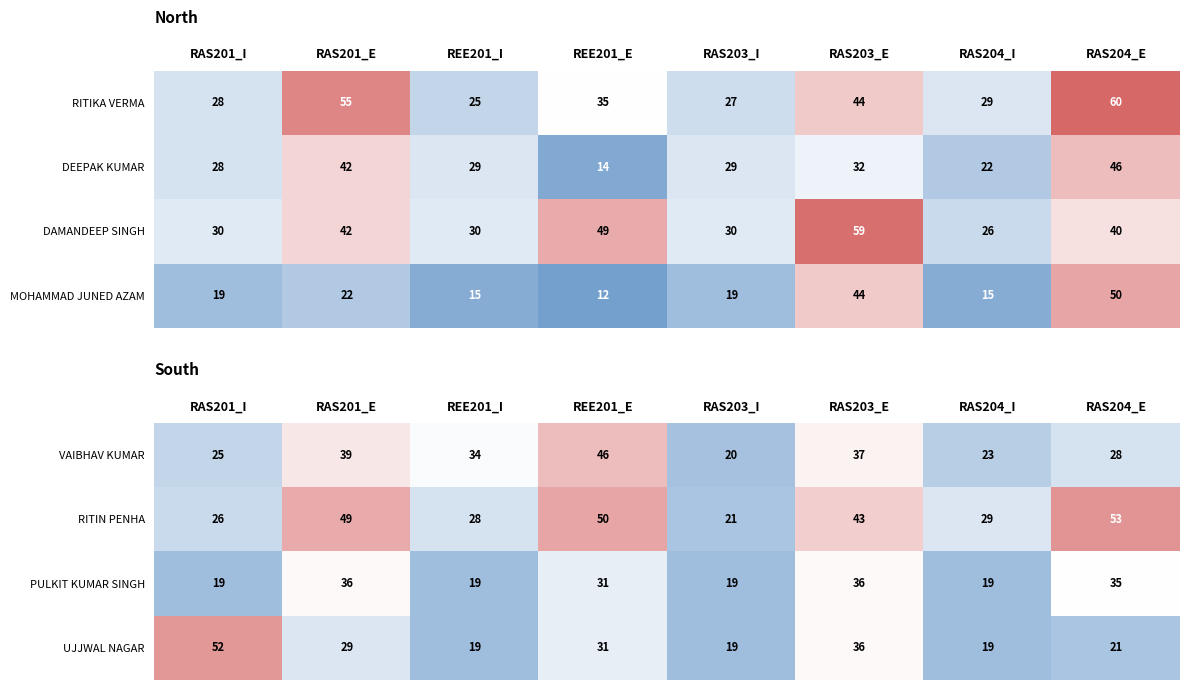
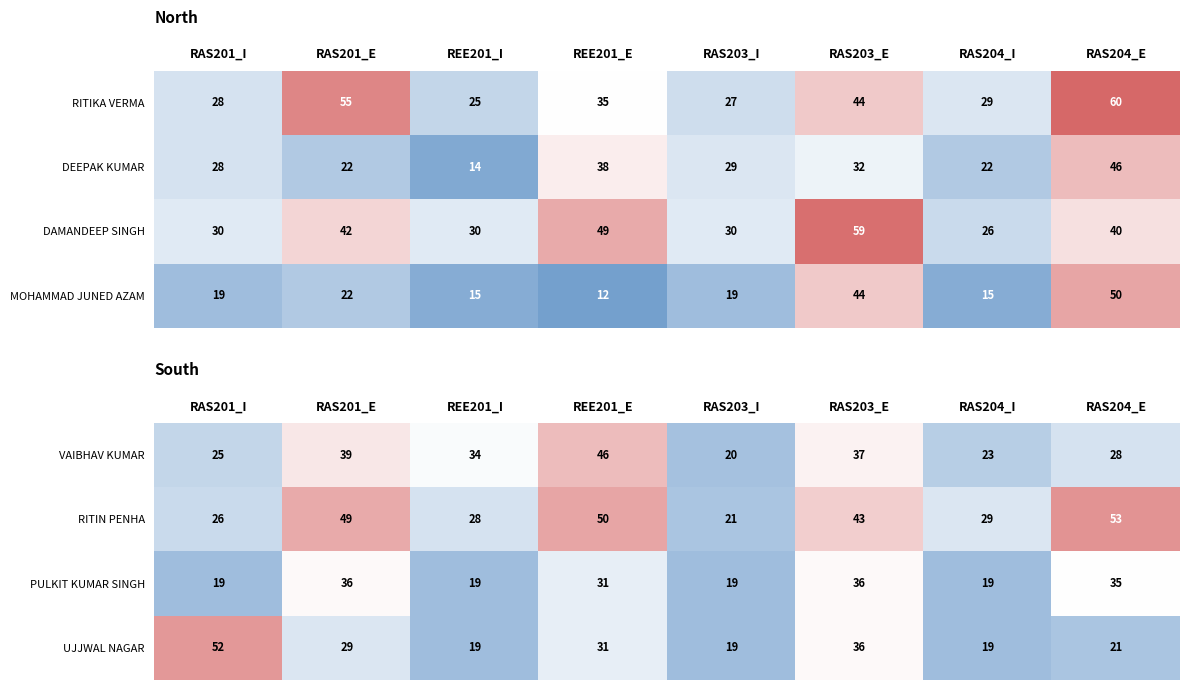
  {
    "North": {
      "RITIKA VERMA": {
        "RAS201_I": 28,
        "RAS201_E": 55,
        "REE201_I": 25,
        "REE201_E": 35,
        "RAS203_I": 27,
        "RAS203_E": 44,
        "RAS204_I": 29,
        "RAS204_E": 60
      },
      "DEEPAK KUMAR": {
        "RAS201_I": 28,
-       "RAS201_E": 42,
-       "REE201_I": 29,
-       "REE201_E": 14,
+       "RAS201_E": 22,
+       "REE201_I": 14,
+       "REE201_E": 38,
        "RAS203_I": 29,
        "RAS203_E": 32,
        "RAS204_I": 22,
        "RAS204_E": 46
      },
      "DAMANDEEP SINGH": {
        "RAS201_I": 30,
        "RAS201_E": 42,
        "REE201_I": 30,
        "REE201_E": 49,
        "RAS203_I": 30,
        "RAS203_E": 59,
        "RAS204_I": 26,
        "RAS204_E": 40
      },
      "MOHAMMAD JUNED AZAM": {
        "RAS201_I": 19,
        "RAS201_E": 22,
        "REE201_I": 15,
        "REE201_E": 12,
        "RAS203_I": 19,
        "RAS203_E": 44,
        "RAS204_I": 15,
        "RAS204_E": 50
      }
    },
    "South": {
      "VAIBHAV KUMAR": {
        "RAS201_I": 25,
        "RAS201_E": 39,
        "REE201_I": 34,
        "REE201_E": 46,
        "RAS203_I": 20,
        "RAS203_E": 37,
        "RAS204_I": 23,
        "RAS204_E": 28
      },
      "RITIN PENHA": {
        "RAS201_I": 26,
        "RAS201_E": 49,
        "REE201_I": 28,
        "REE201_E": 50,
        "RAS203_I": 21,
        "RAS203_E": 43,
        "RAS204_I": 29,
        "RAS204_E": 53
      },
      "PULKIT KUMAR SINGH": {
        "RAS201_I": 19,
        "RAS201_E": 36,
        "REE201_I": 19,
        "REE201_E": 31,
        "RAS203_I": 19,
        "RAS203_E": 36,
        "RAS204_I": 19,
        "RAS204_E": 35
      },
      "UJJWAL NAGAR": {
        "RAS201_I": 52,
        "RAS201_E": 29,
        "REE201_I": 19,
        "REE201_E": 31,
        "RAS203_I": 19,
        "RAS203_E": 36,
        "RAS204_I": 19,
        "RAS204_E": 21
      }
    }
  }
